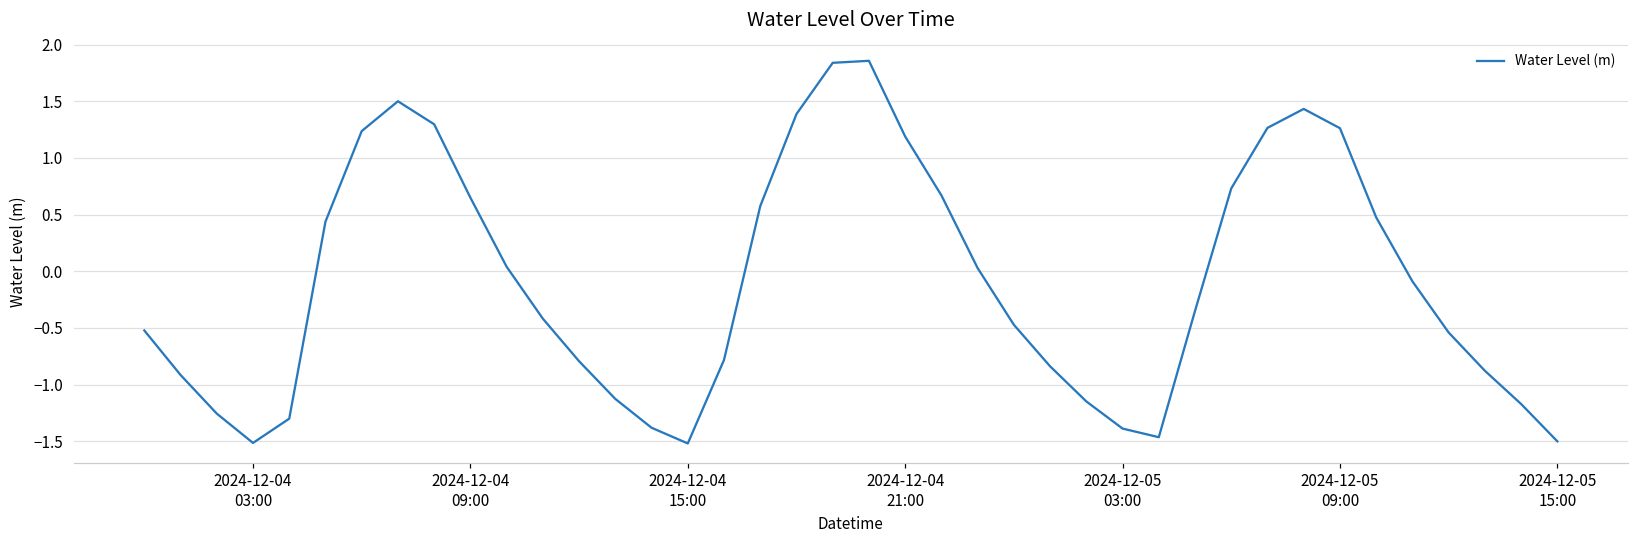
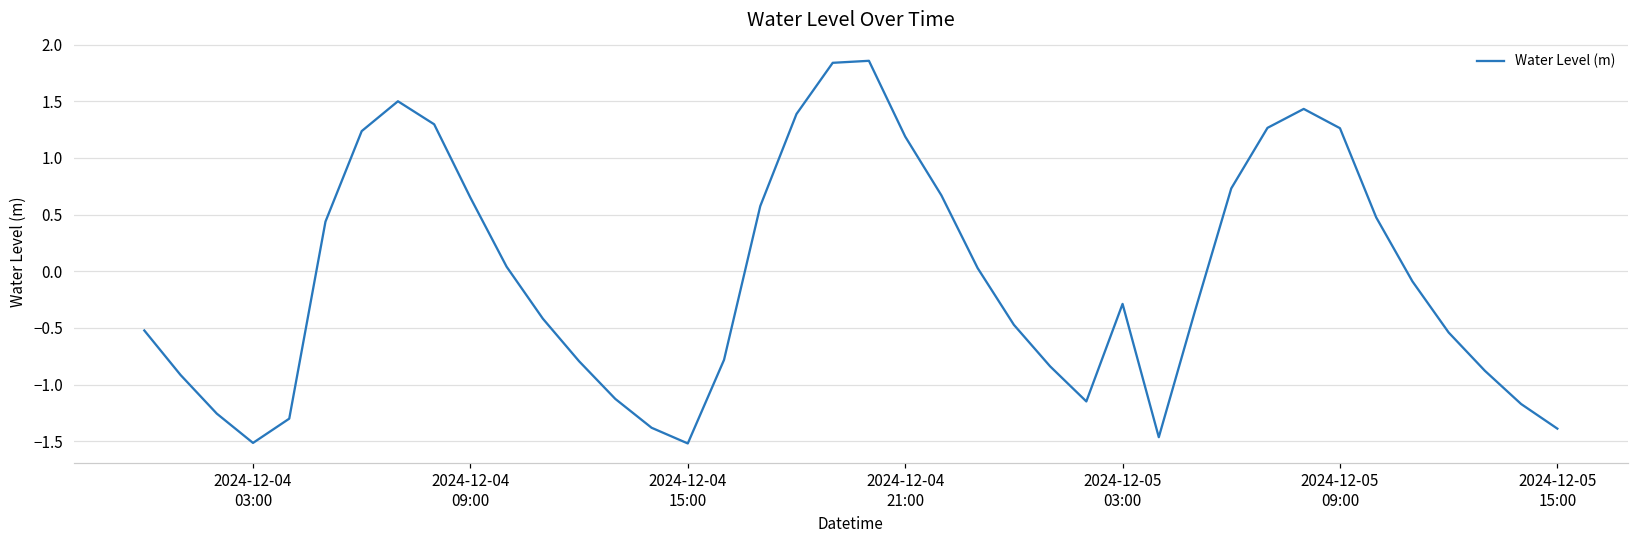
  {
    "2024-12-04 03:00": -1.51,
    "2024-12-04 09:00": 0.65,
    "2024-12-04 15:00": -1.52,
    "2024-12-04 21:00": 1.19,
-   "2024-12-05 03:00": -1.39,
+   "2024-12-05 03:00": -0.29,
    "2024-12-05 09:00": 1.26,
-   "2024-12-05 15:00": -1.50
+   "2024-12-05 15:00": -1.39
  }
